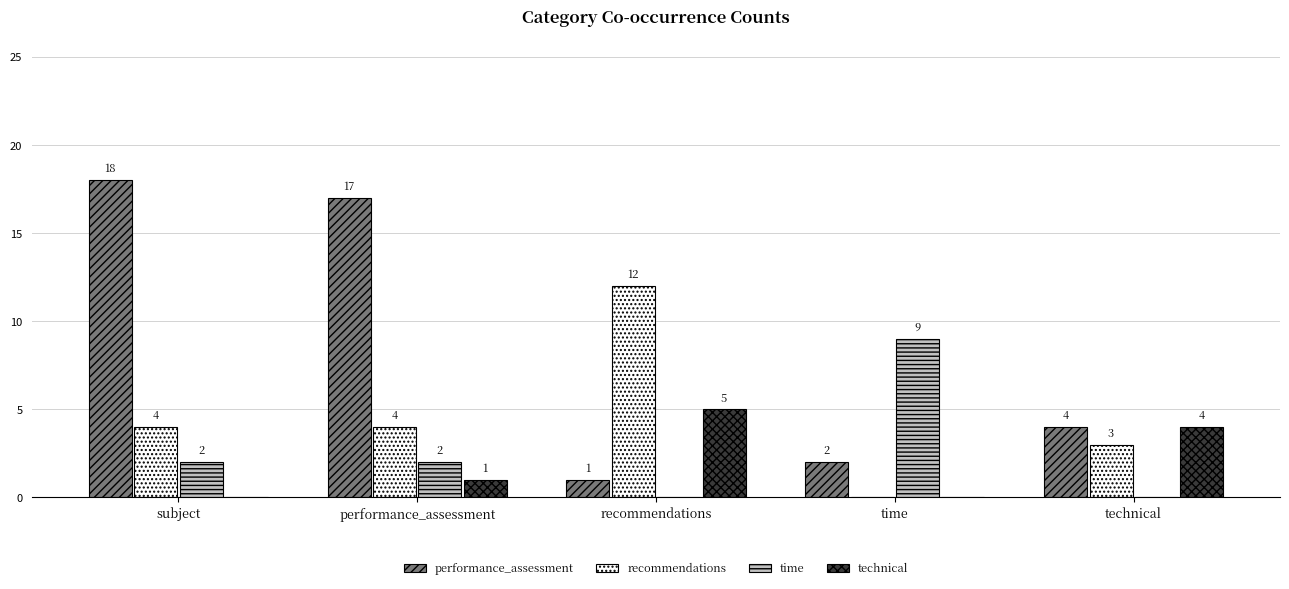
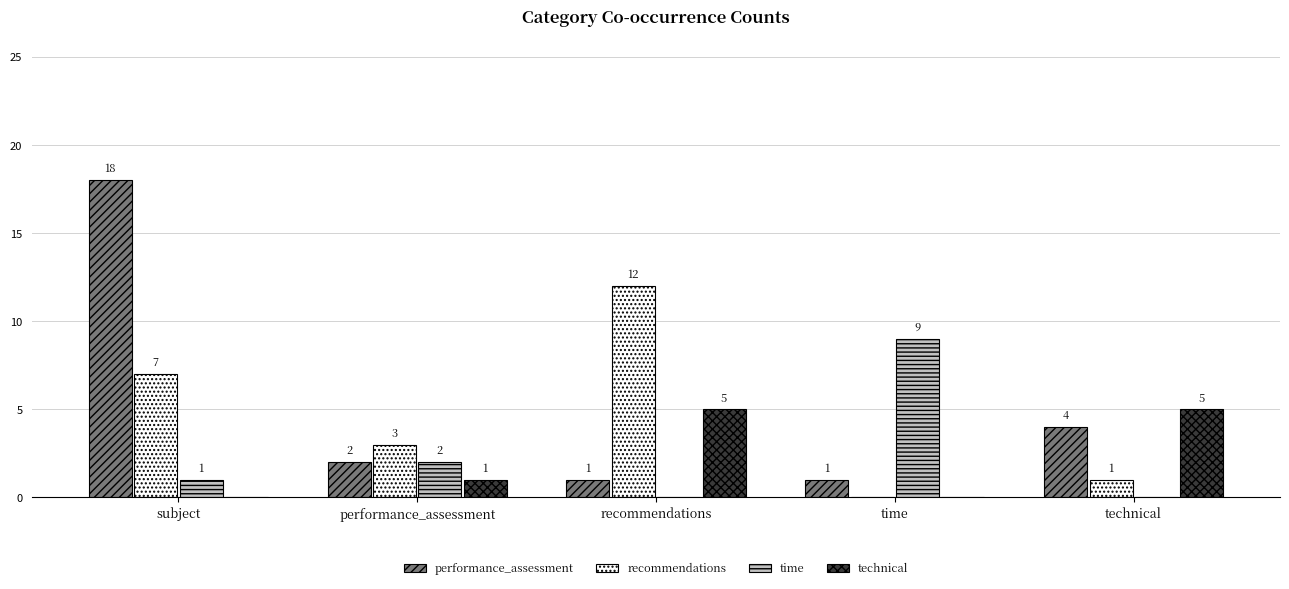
  {
    "performance_assessment": {
      "subject": 18,
-     "performance_assessment": 17,
+     "performance_assessment": 2,
      "recommendations": 1,
-     "time": 2,
+     "time": 1,
      "technical": 4
    },
    "recommendations": {
-     "subject": 4,
-     "performance_assessment": 4,
+     "subject": 7,
+     "performance_assessment": 3,
      "recommendations": 12,
-     "technical": 3
+     "technical": 1
    },
    "time": {
-     "subject": 2,
+     "subject": 1,
      "performance_assessment": 2,
      "time": 9
    },
    "technical": {
      "performance_assessment": 1,
      "recommendations": 5,
-     "technical": 4
+     "technical": 5
    }
  }
